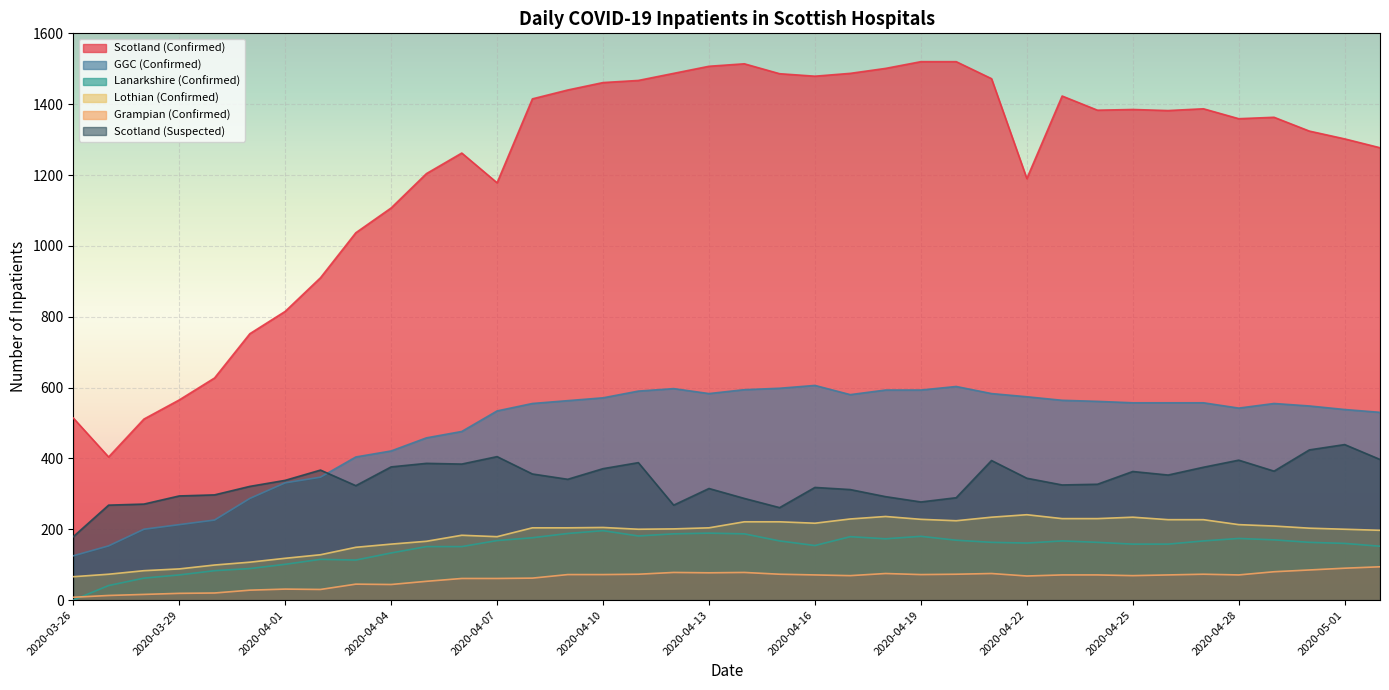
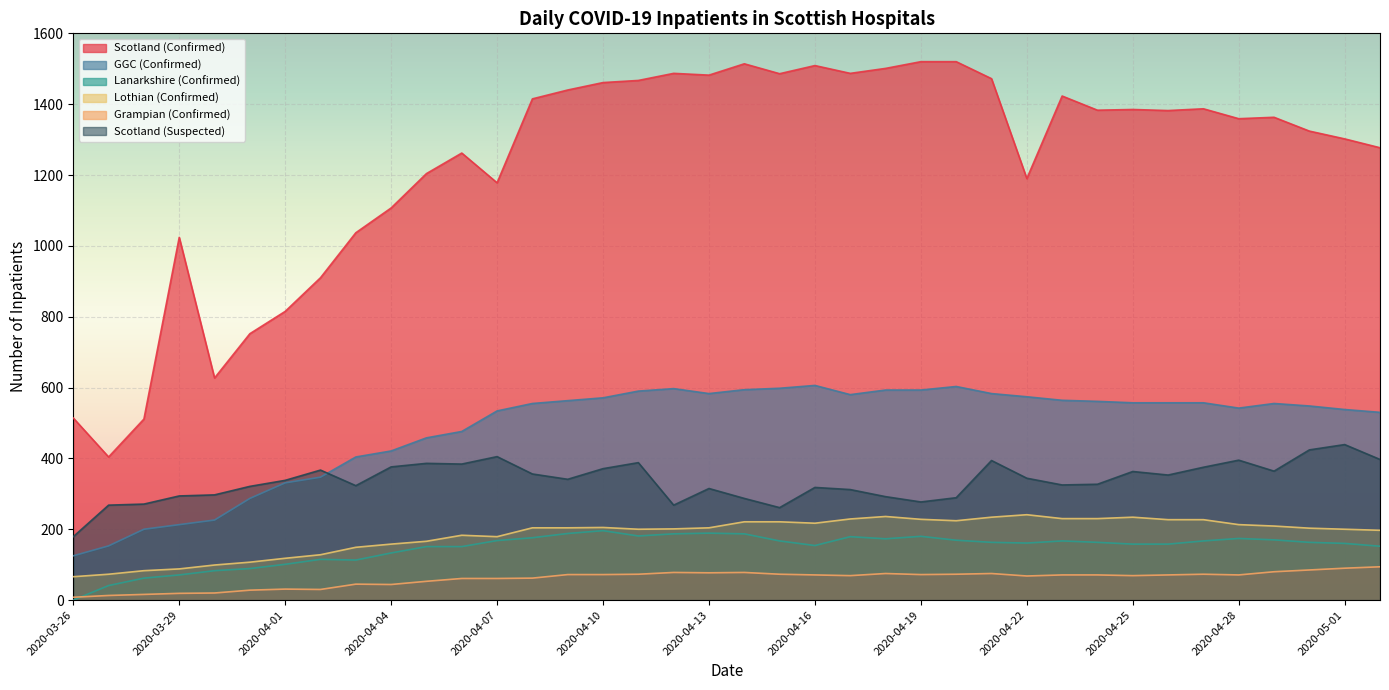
  {
    "Scotland (Confirmed)": {
      "2020-03-26": 510,
-     "2020-03-29": 570,
+     "2020-03-29": 1020,
      "2020-04-01": 820,
      "2020-04-04": 1110,
      "2020-04-07": 1180,
      "2020-04-10": 1460,
-     "2020-04-13": 1510,
-     "2020-04-16": 1480,
+     "2020-04-13": 1480,
+     "2020-04-16": 1510,
      "2020-04-19": 1520,
      "2020-04-22": 1190,
      "2020-04-25": 1390,
      "2020-04-28": 1360,
      "2020-05-01": 1300
    }
  }
